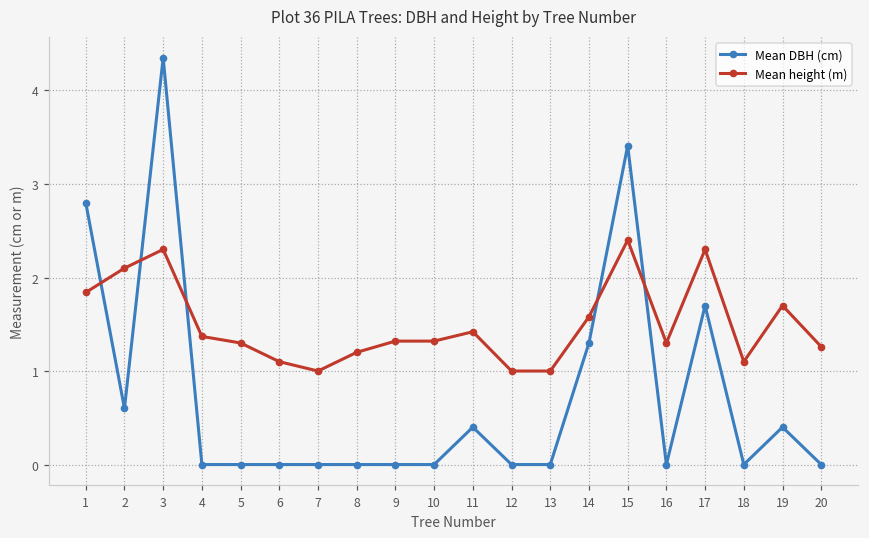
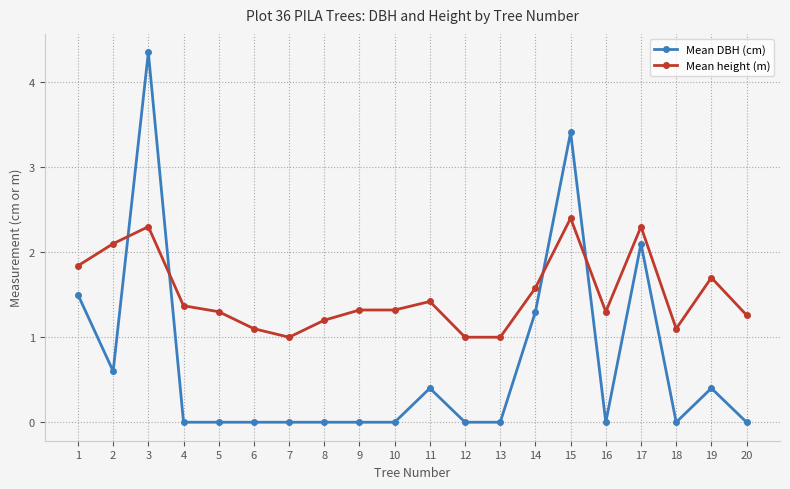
  {
    "Mean DBH (cm)": {
-     "1": 2.8,
+     "1": 1.5,
      "2": 0.6,
      "3": 4.4,
      "4": 0.0,
      "5": 0.0,
      "6": 0.0,
      "7": 0.0,
      "8": 0.0,
      "9": 0.0,
      "10": 0.0,
      "11": 0.4,
      "12": 0.0,
      "13": 0.0,
      "14": 1.3,
      "15": 3.4,
      "16": 0.0,
-     "17": 1.7,
+     "17": 2.1,
      "18": 0.0,
      "19": 0.4,
      "20": 0.0
    },
    "Mean height (m)": {
      "1": 1.8,
      "2": 2.1,
      "3": 2.3,
      "4": 1.4,
      "5": 1.3,
      "6": 1.1,
      "7": 1.0,
      "8": 1.2,
      "9": 1.3,
      "10": 1.3,
      "11": 1.4,
      "12": 1.0,
      "13": 1.0,
      "14": 1.6,
      "15": 2.4,
      "16": 1.3,
      "17": 2.3,
      "18": 1.1,
      "19": 1.7,
      "20": 1.3
    }
  }
